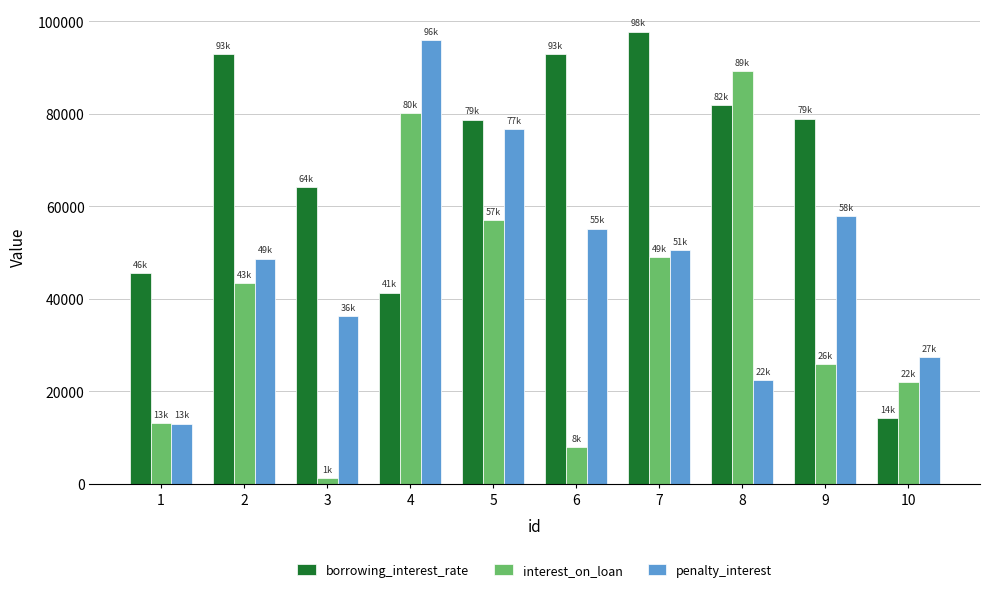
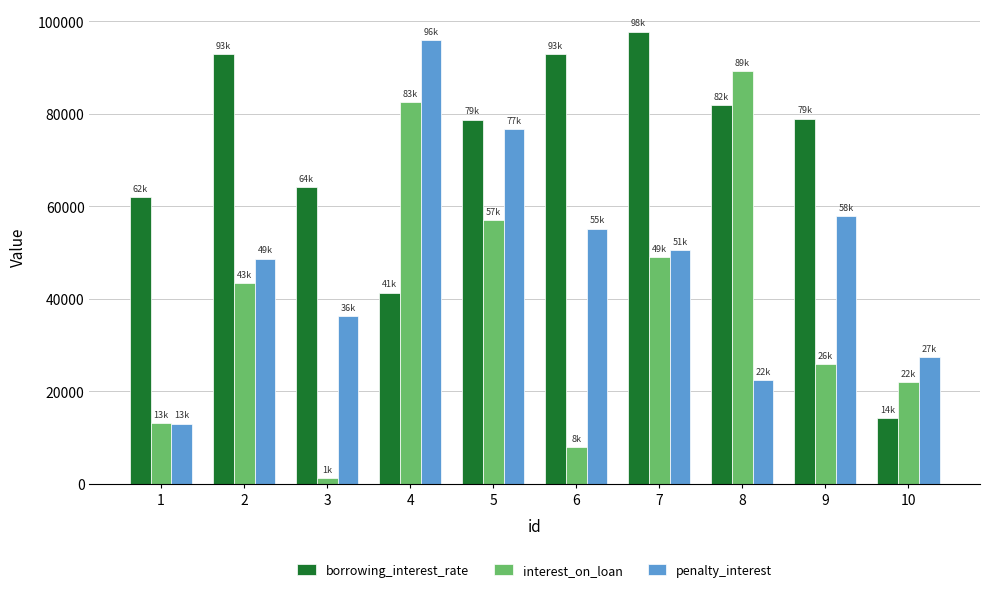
  {
    "borrowing_interest_rate": {
-     "1": "46k",
+     "1": "62k",
      "2": "93k",
      "3": "64k",
      "4": "41k",
      "5": "79k",
      "6": "93k",
      "7": "98k",
      "8": "82k",
      "9": "79k",
      "10": "14k"
    },
    "interest_on_loan": {
      "1": "13k",
      "2": "43k",
      "3": "1k",
-     "4": "80k",
+     "4": "83k",
      "5": "57k",
      "6": "8k",
      "7": "49k",
      "8": "89k",
      "9": "26k",
      "10": "22k"
    },
    "penalty_interest": {
      "1": "13k",
      "2": "49k",
      "3": "36k",
      "4": "96k",
      "5": "77k",
      "6": "55k",
      "7": "51k",
      "8": "22k",
      "9": "58k",
      "10": "27k"
    }
  }
